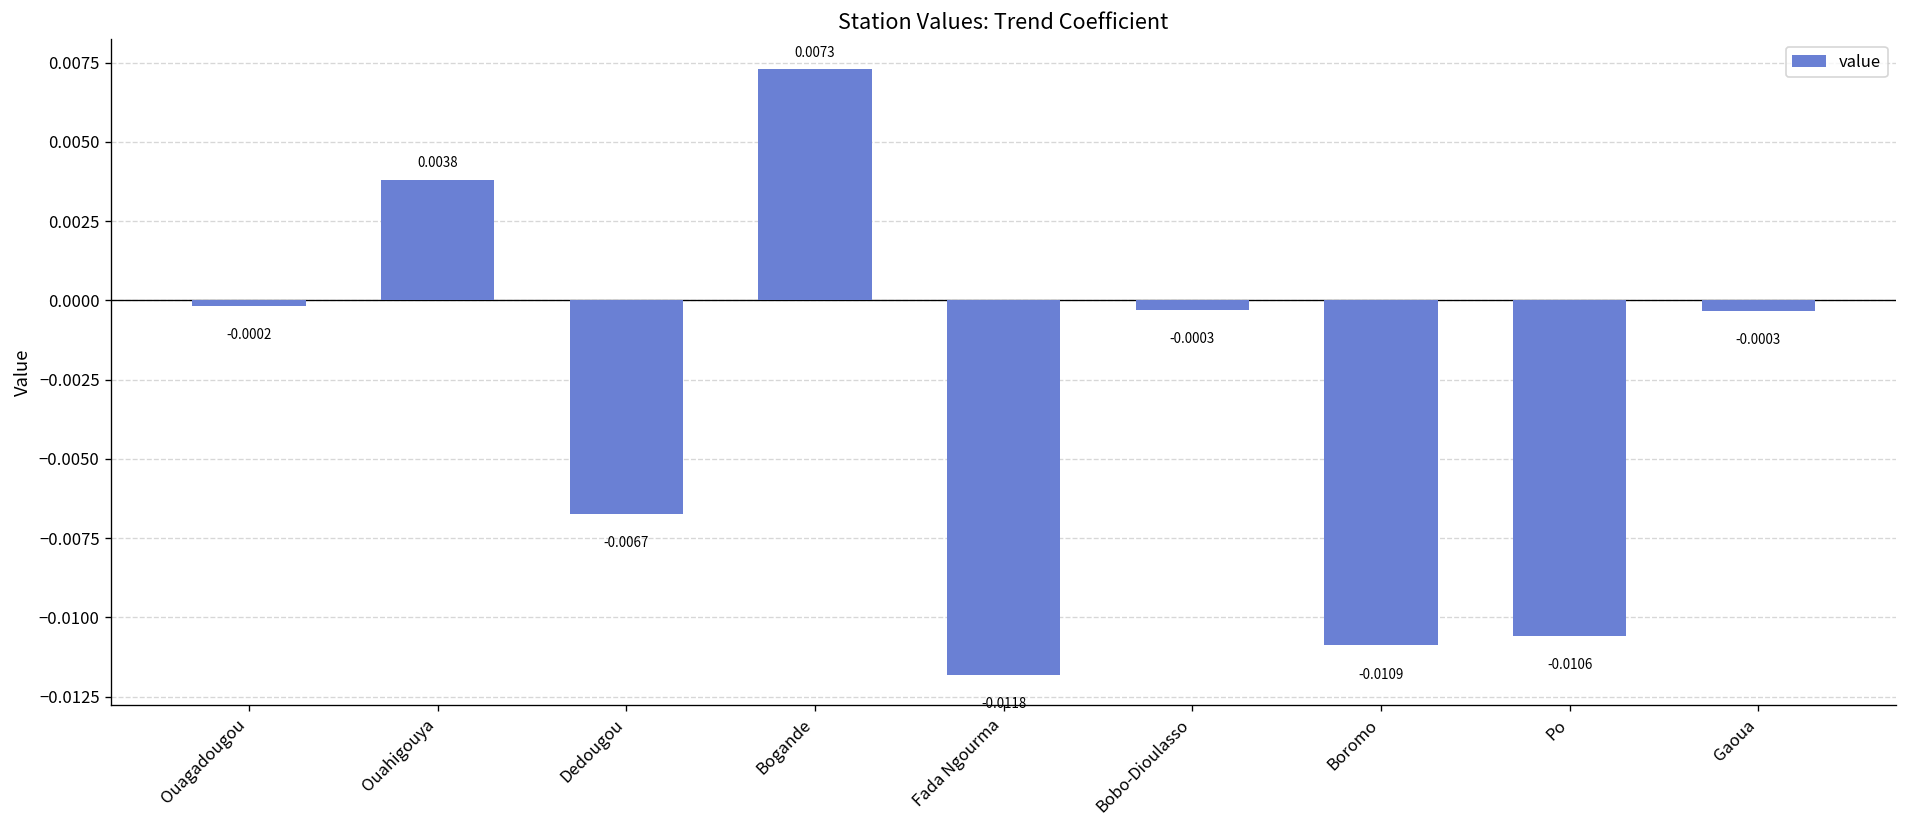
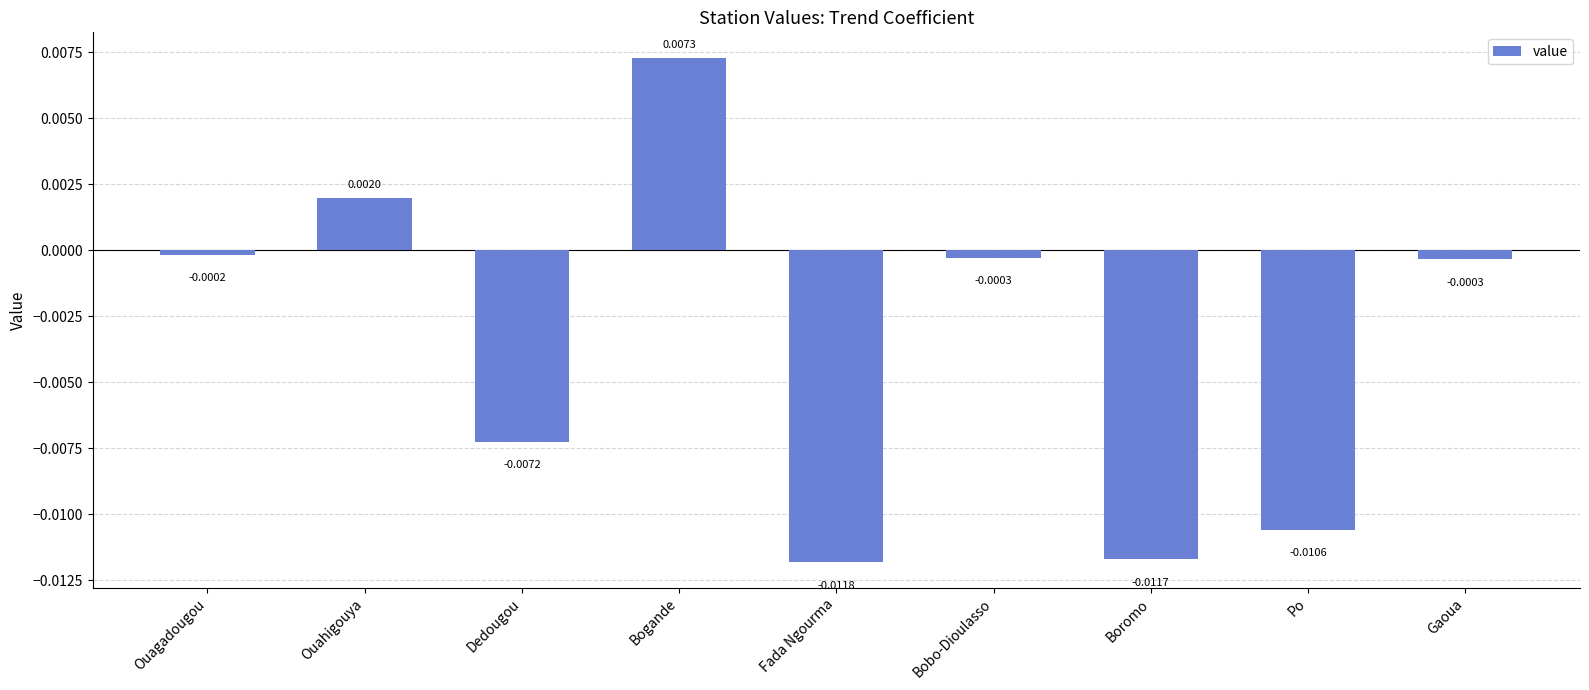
  {
    "Ouagadougou": -0.0002,
-   "Ouahigouya": 0.0038,
-   "Dedougou": -0.0067,
+   "Ouahigouya": 0.0020,
+   "Dedougou": -0.0072,
    "Bogande": 0.0073,
    "Fada Ngourma": -0.0118,
    "Bobo-Dioulasso": -0.0003,
-   "Boromo": -0.0109,
+   "Boromo": -0.0117,
    "Po": -0.0106,
    "Gaoua": -0.0003
  }
